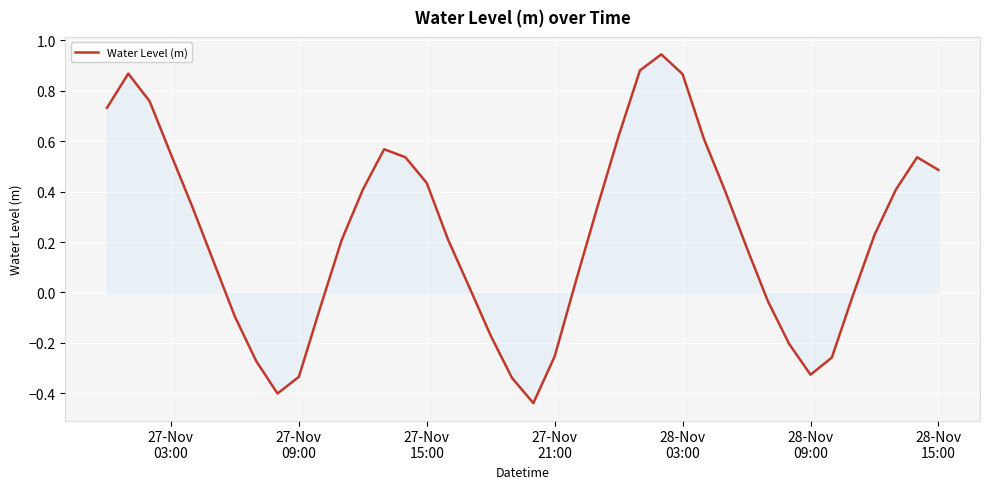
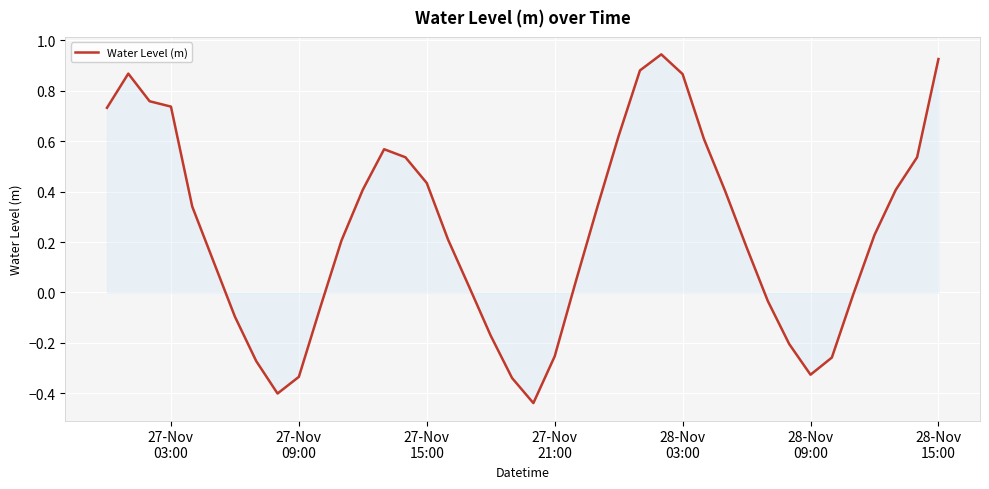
  {
    "Water Level (m)": {
-     "27-Nov 03:00": 0.55,
+     "27-Nov 03:00": 0.74,
      "27-Nov 09:00": -0.33,
      "27-Nov 21:00": -0.25,
      "28-Nov 09:00": -0.33,
-     "28-Nov 15:00": 0.49
+     "28-Nov 15:00": 0.93
    }
  }
